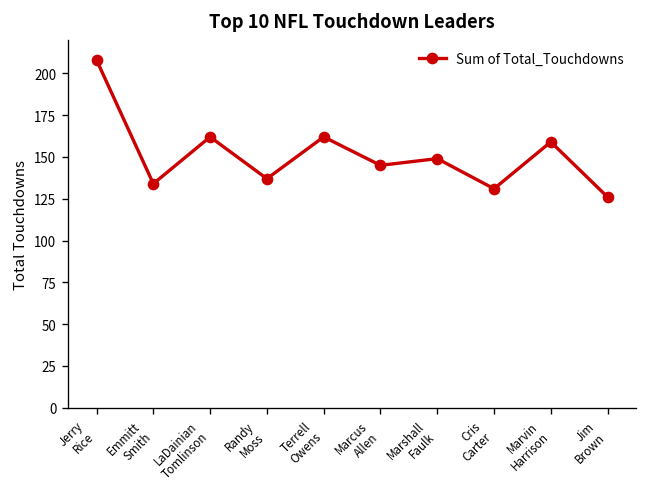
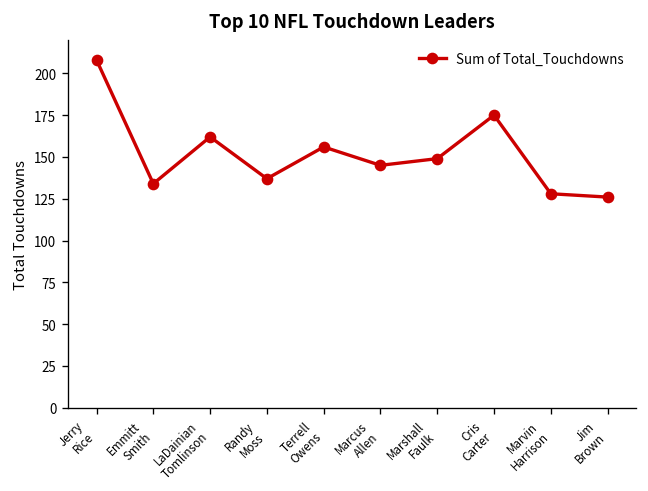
  {
    "Jerry Rice": 208,
    "Emmitt Smith": 134,
    "LaDainian Tomlinson": 162,
    "Randy Moss": 137,
-   "Terrell Owens": 162,
+   "Terrell Owens": 156,
    "Marcus Allen": 145,
    "Marshall Faulk": 149,
-   "Cris Carter": 131,
-   "Marvin Harrison": 159,
+   "Cris Carter": 175,
+   "Marvin Harrison": 128,
    "Jim Brown": 126
  }
